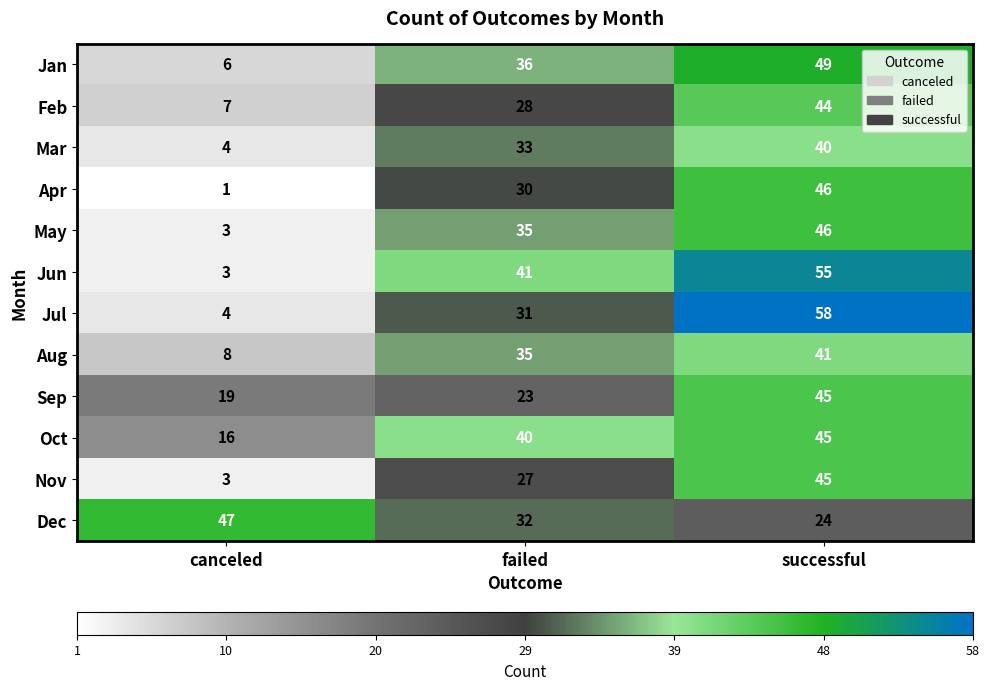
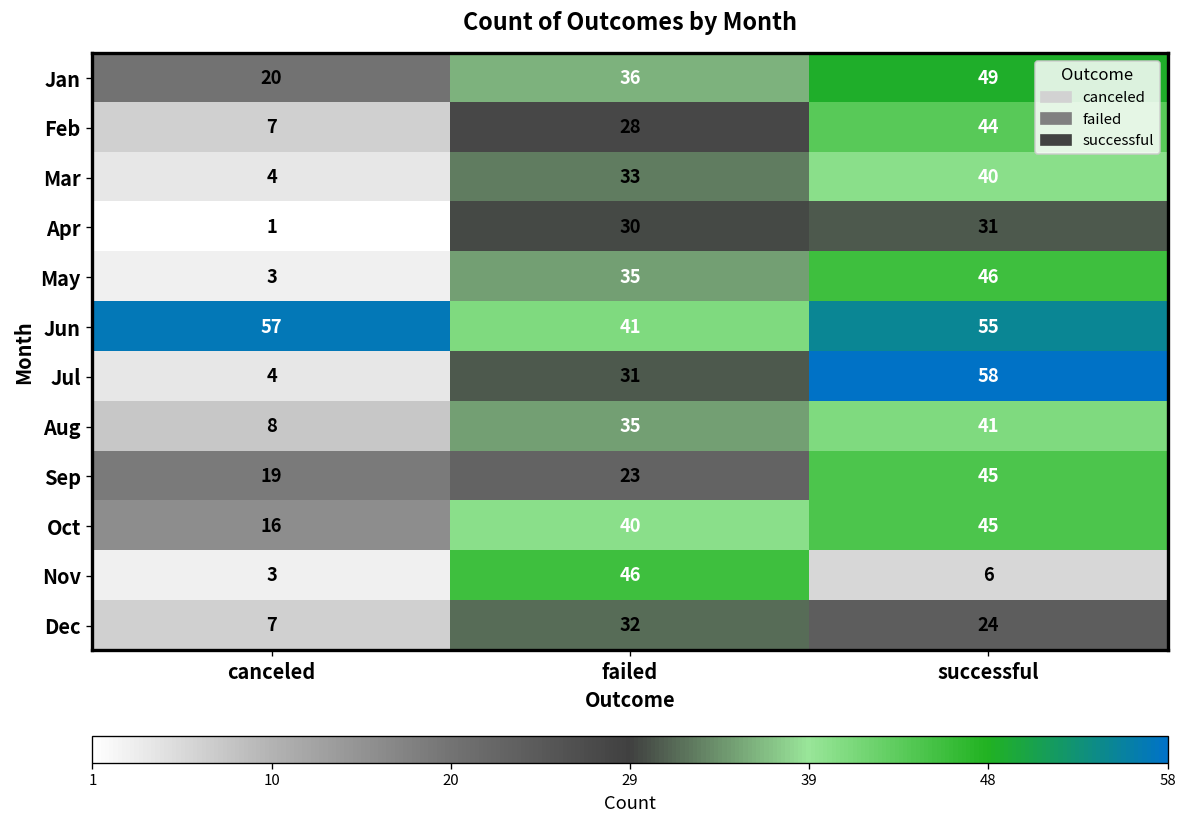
  {
    "Jan": {
-     "canceled": 6,
+     "canceled": 20,
      "failed": 36,
      "successful": 49
    },
    "Feb": {
      "canceled": 7,
      "failed": 28,
      "successful": 44
    },
    "Mar": {
      "canceled": 4,
      "failed": 33,
      "successful": 40
    },
    "Apr": {
      "canceled": 1,
      "failed": 30,
-     "successful": 46
+     "successful": 31
    },
    "May": {
      "canceled": 3,
      "failed": 35,
      "successful": 46
    },
    "Jun": {
-     "canceled": 3,
+     "canceled": 57,
      "failed": 41,
      "successful": 55
    },
    "Jul": {
      "canceled": 4,
      "failed": 31,
      "successful": 58
    },
    "Aug": {
      "canceled": 8,
      "failed": 35,
      "successful": 41
    },
    "Sep": {
      "canceled": 19,
      "failed": 23,
      "successful": 45
    },
    "Oct": {
      "canceled": 16,
      "failed": 40,
      "successful": 45
    },
    "Nov": {
      "canceled": 3,
-     "failed": 27,
-     "successful": 45
+     "failed": 46,
+     "successful": 6
    },
    "Dec": {
-     "canceled": 47,
+     "canceled": 7,
      "failed": 32,
      "successful": 24
    }
  }
